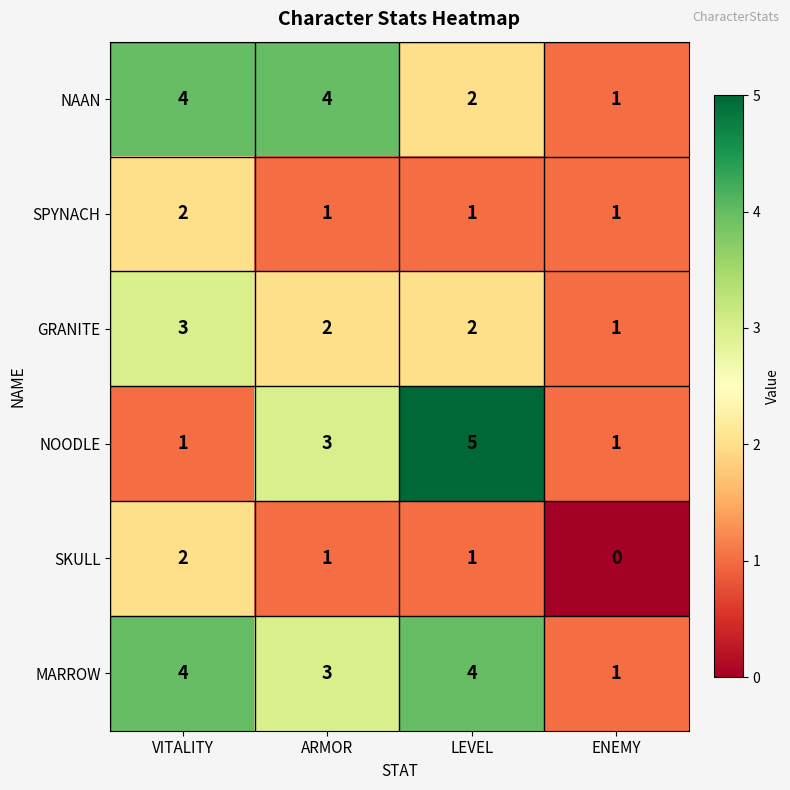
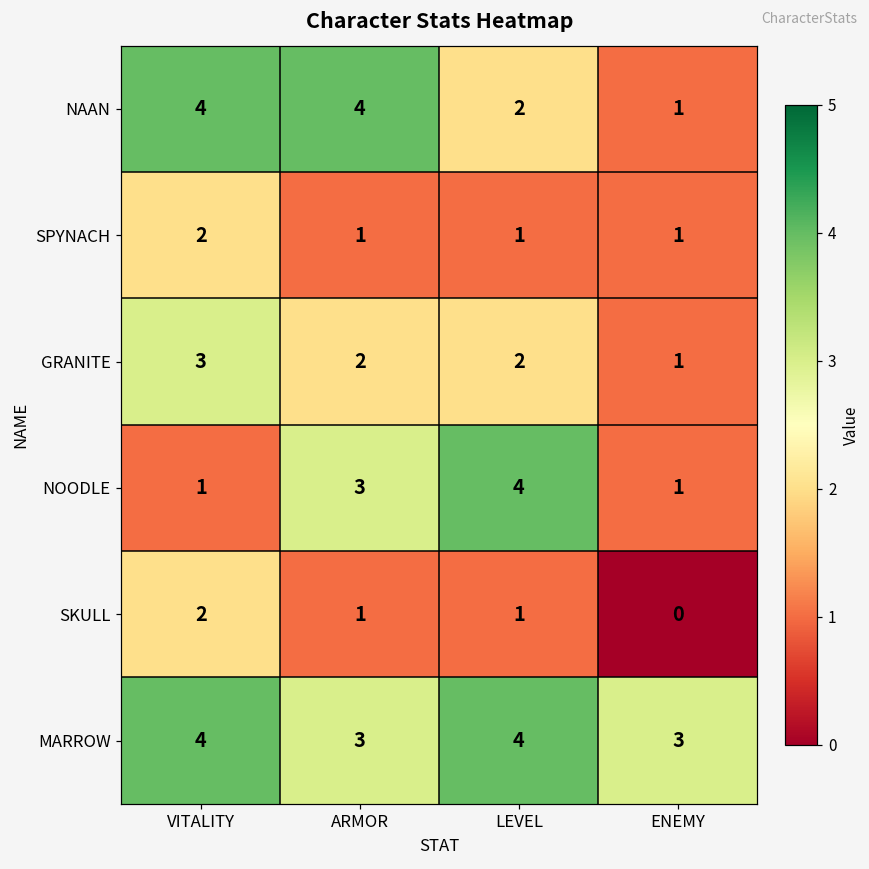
  {
    "NAAN": {
      "VITALITY": 4,
      "ARMOR": 4,
      "LEVEL": 2,
      "ENEMY": 1
    },
    "SPYNACH": {
      "VITALITY": 2,
      "ARMOR": 1,
      "LEVEL": 1,
      "ENEMY": 1
    },
    "GRANITE": {
      "VITALITY": 3,
      "ARMOR": 2,
      "LEVEL": 2,
      "ENEMY": 1
    },
    "NOODLE": {
      "VITALITY": 1,
      "ARMOR": 3,
-     "LEVEL": 5,
+     "LEVEL": 4,
      "ENEMY": 1
    },
    "SKULL": {
      "VITALITY": 2,
      "ARMOR": 1,
      "LEVEL": 1,
      "ENEMY": 0
    },
    "MARROW": {
      "VITALITY": 4,
      "ARMOR": 3,
      "LEVEL": 4,
-     "ENEMY": 1
+     "ENEMY": 3
    }
  }
